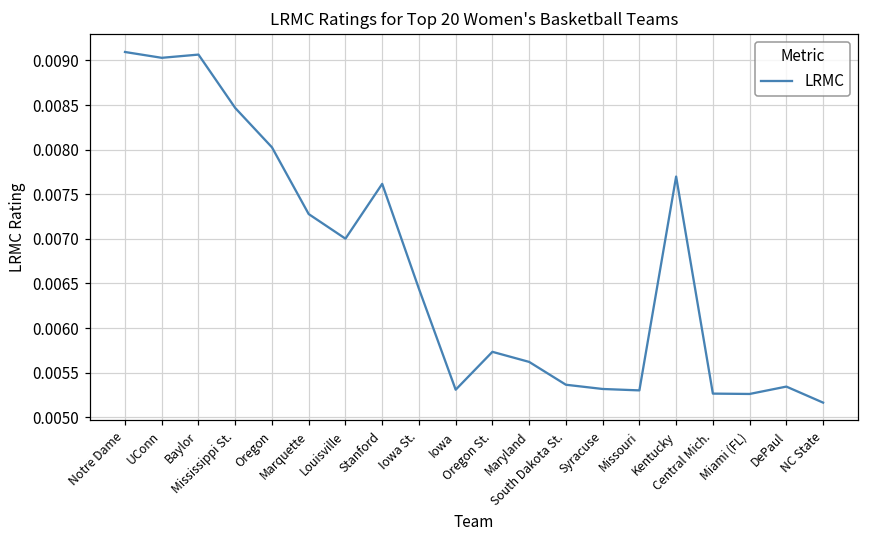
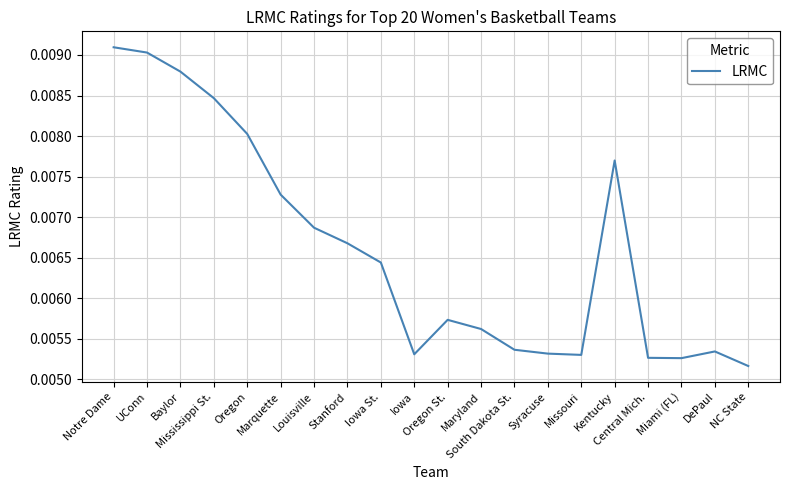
  {
    "Notre Dame": 0.0091,
    "UConn": 0.0090,
-   "Baylor": 0.0091,
+   "Baylor": 0.0088,
    "Mississippi St.": 0.0085,
    "Oregon": 0.0080,
    "Marquette": 0.0073,
-   "Louisville": 0.0070,
-   "Stanford": 0.0076,
+   "Louisville": 0.0069,
+   "Stanford": 0.0067,
    "Iowa St.": 0.0064,
    "Iowa": 0.0053,
    "Oregon St.": 0.0057,
    "Maryland": 0.0056,
    "South Dakota St.": 0.0054,
    "Syracuse": 0.0053,
    "Missouri": 0.0053,
    "Kentucky": 0.0077,
    "Central Mich.": 0.0053,
    "Miami (FL)": 0.0053,
    "DePaul": 0.0053,
    "NC State": 0.0052
  }
